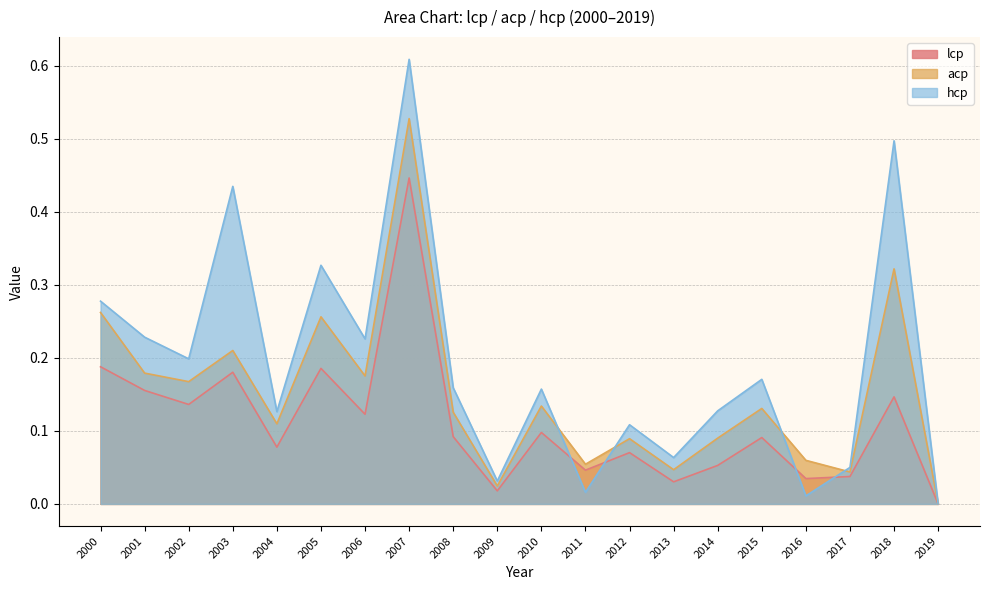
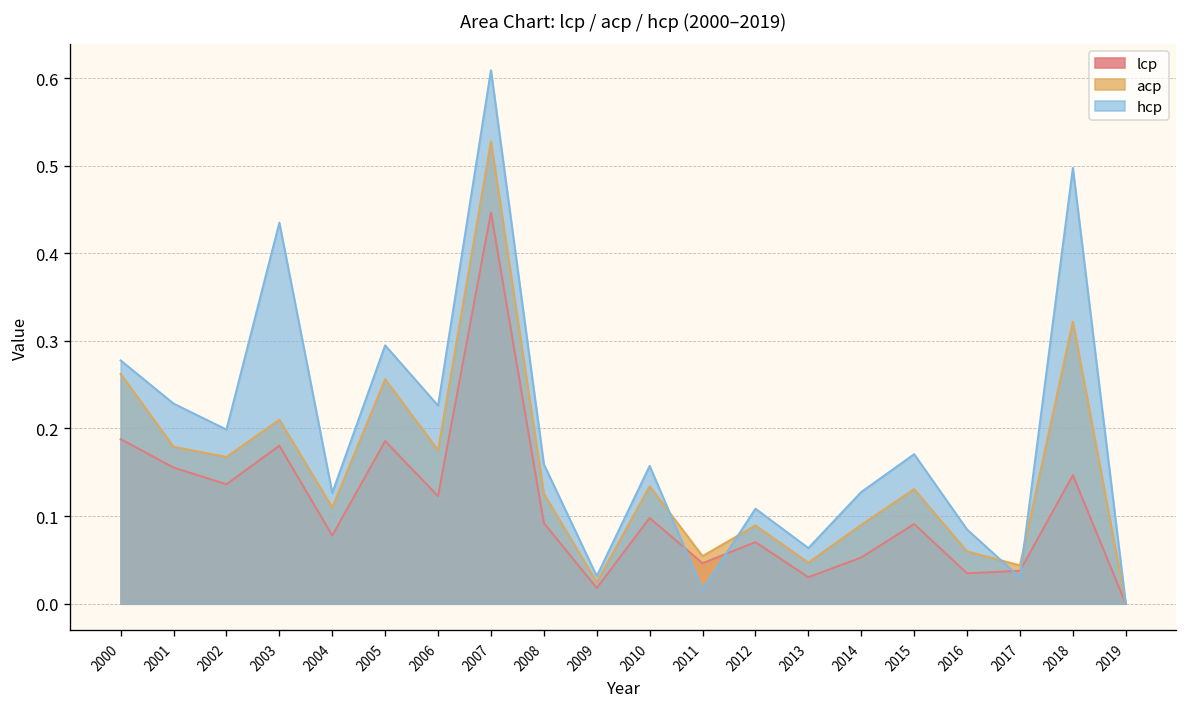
  {
    "hcp": {
      "2000": 0.28,
      "2001": 0.23,
      "2002": 0.20,
      "2003": 0.43,
      "2004": 0.13,
-     "2005": 0.33,
+     "2005": 0.29,
      "2006": 0.23,
      "2007": 0.61,
      "2008": 0.16,
      "2009": 0.03,
      "2010": 0.16,
      "2011": 0.02,
      "2012": 0.11,
      "2013": 0.06,
      "2014": 0.13,
      "2015": 0.17,
-     "2016": 0.01,
-     "2017": 0.05,
+     "2016": 0.08,
+     "2017": 0.03,
      "2018": 0.50
    }
  }
